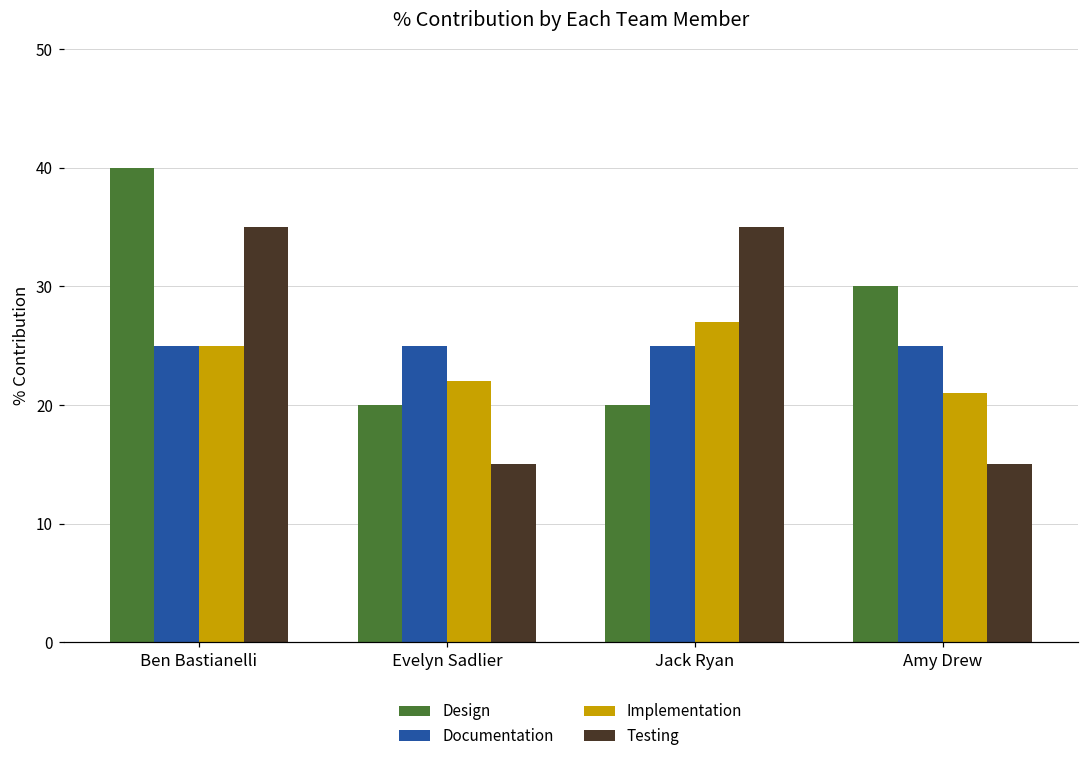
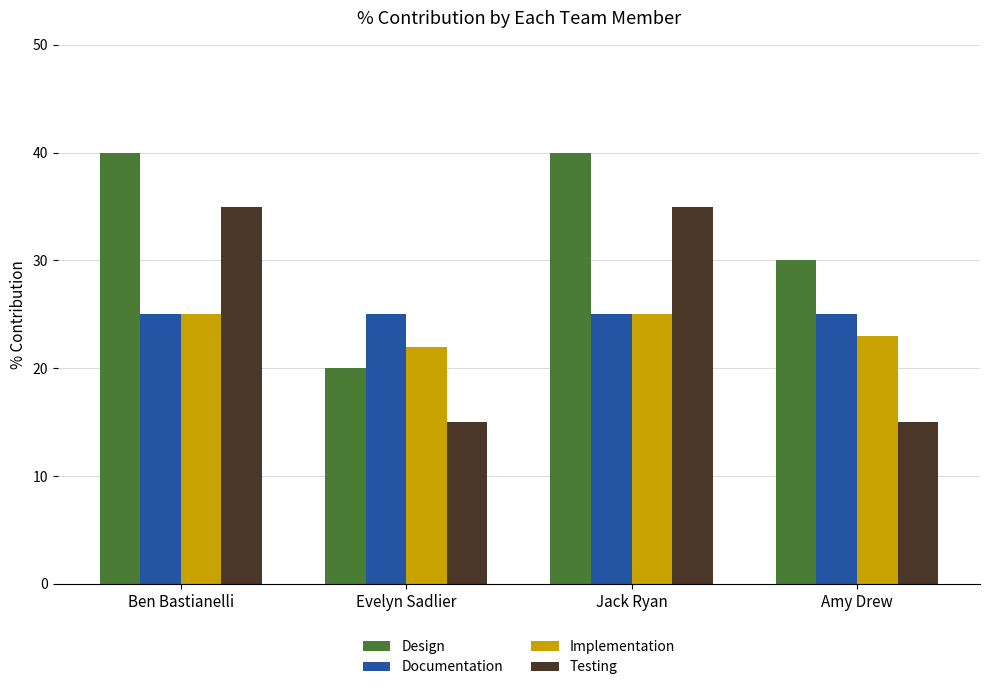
  {
    "Design": {
      "Ben Bastianelli": 40.0,
      "Evelyn Sadlier": 20.0,
-     "Jack Ryan": 20.0,
+     "Jack Ryan": 40.0,
      "Amy Drew": 30.0
    },
    "Documentation": {
      "Ben Bastianelli": 25.0,
      "Evelyn Sadlier": 25.0,
      "Jack Ryan": 25.0,
      "Amy Drew": 25.0
    },
    "Implementation": {
      "Ben Bastianelli": 25.0,
      "Evelyn Sadlier": 22.0,
-     "Jack Ryan": 27.0,
-     "Amy Drew": 21.0
+     "Jack Ryan": 25.0,
+     "Amy Drew": 23.0
    },
    "Testing": {
      "Ben Bastianelli": 35.0,
      "Evelyn Sadlier": 15.0,
      "Jack Ryan": 35.0,
      "Amy Drew": 15.0
    }
  }
